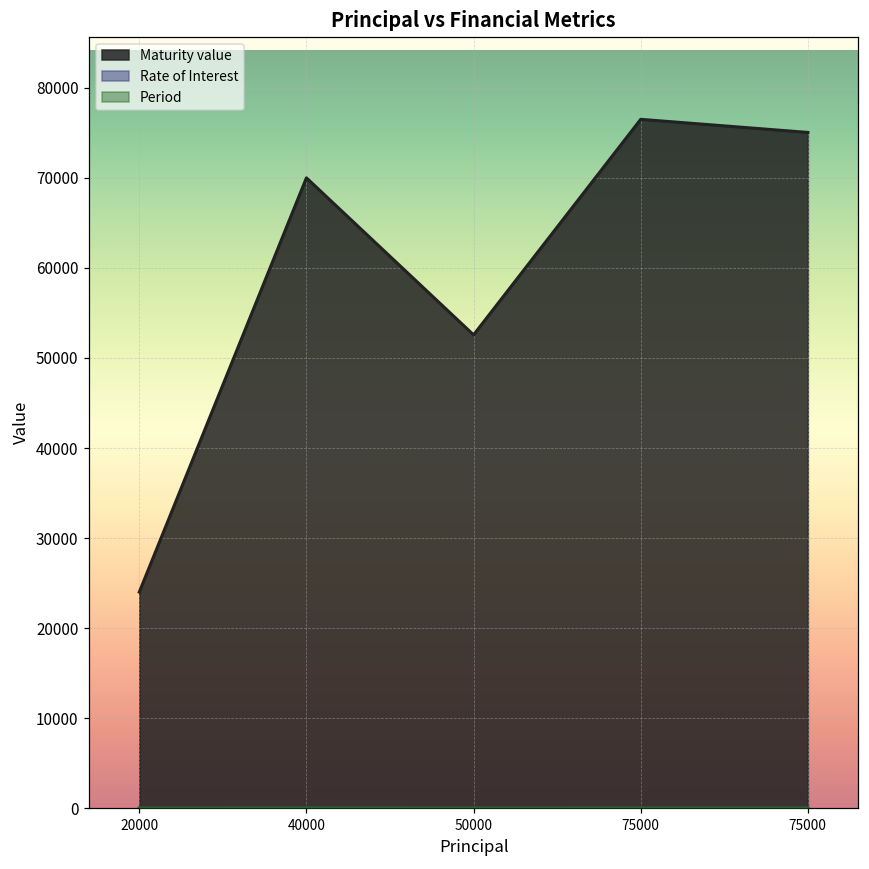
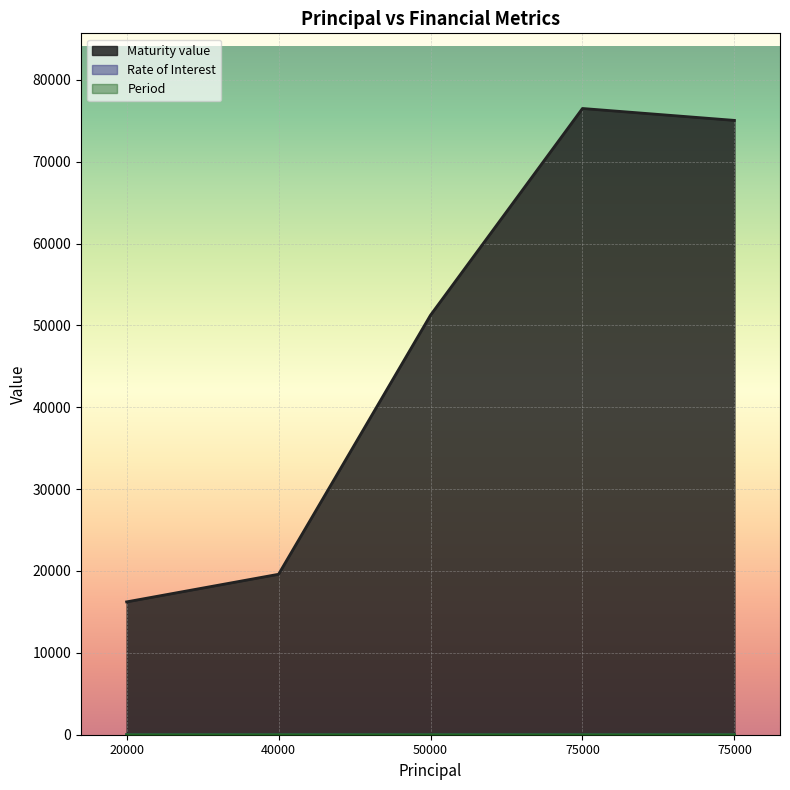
  {
    "Maturity value": {
-     "20000": 24000,
-     "40000": 70000,
-     "50000": 53000
+     "20000": 16000,
+     "40000": 20000,
+     "50000": 51000
    },
    "Period": {
      "20000": 0,
      "40000": 0,
      "50000": 0
    }
  }
